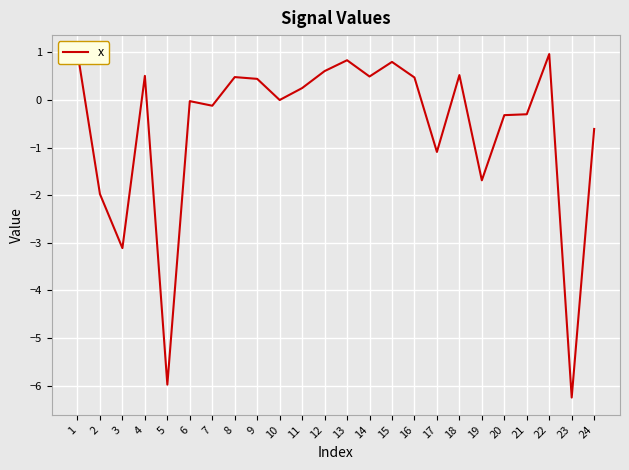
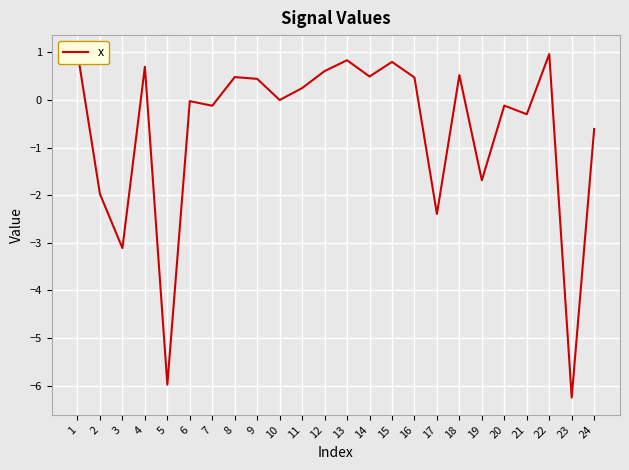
  {
    "2": -2.0,
    "3": -3.1,
-   "4": 0.5,
+   "4": 0.7,
    "5": -6.0,
    "6": 0.0,
    "7": -0.1,
    "8": 0.5,
    "9": 0.4,
    "10": 0.0,
    "11": 0.3,
    "12": 0.6,
    "13": 0.8,
    "14": 0.5,
    "15": 0.8,
    "16": 0.5,
-   "17": -1.1,
+   "17": -2.4,
    "18": 0.5,
    "19": -1.7,
-   "20": -0.3,
+   "20": -0.1,
    "21": -0.3,
    "22": 1.0,
    "23": -6.2,
    "24": -0.6
  }
